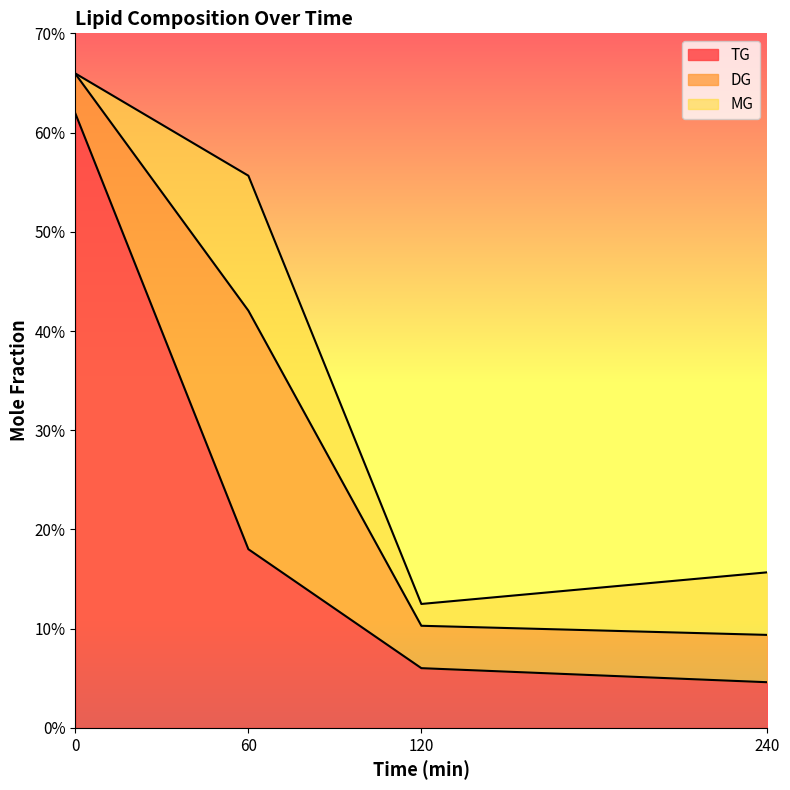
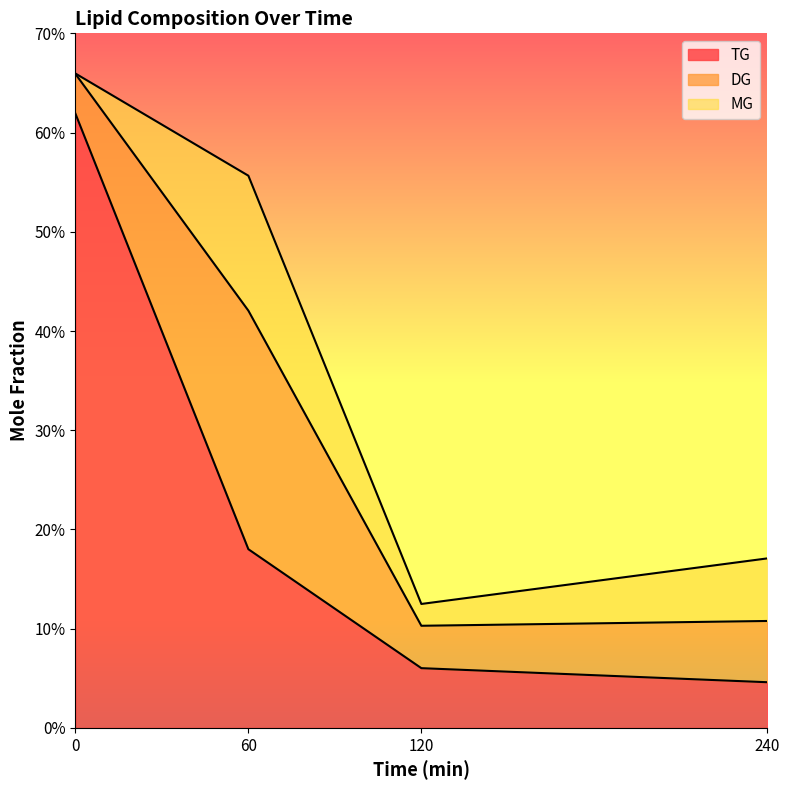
  {
    "TG": {
      "0": "62%",
      "60": "18%",
      "120": "6%",
      "240": "5%"
    },
    "DG": {
      "60": "24%",
      "120": "4%",
-     "240": "5%"
+     "240": "6%"
    },
    "MG": {
      "60": "14%",
      "120": "2%",
      "240": "6%"
    }
  }
